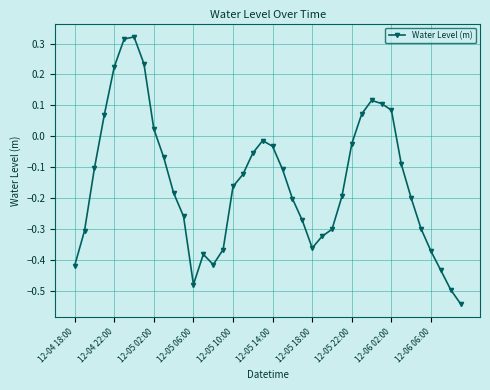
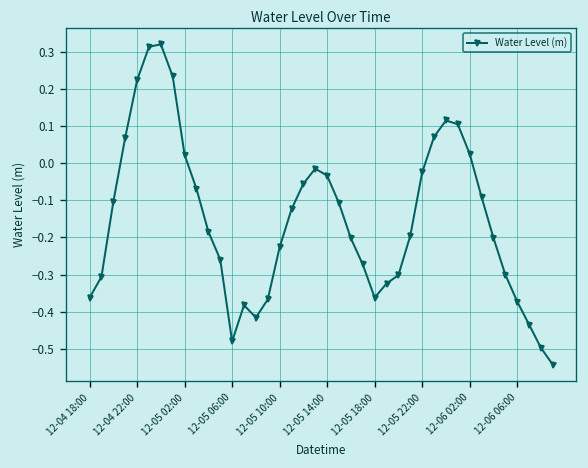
  {
-   "12-04 18:00": -0.42,
+   "12-04 18:00": -0.36,
    "12-04 22:00": 0.22,
    "12-05 02:00": 0.02,
    "12-05 06:00": -0.48,
-   "12-05 10:00": -0.16,
+   "12-05 10:00": -0.23,
    "12-05 14:00": -0.03,
    "12-05 18:00": -0.36,
    "12-05 22:00": -0.02,
-   "12-06 02:00": 0.08,
+   "12-06 02:00": 0.03,
    "12-06 06:00": -0.37
  }
